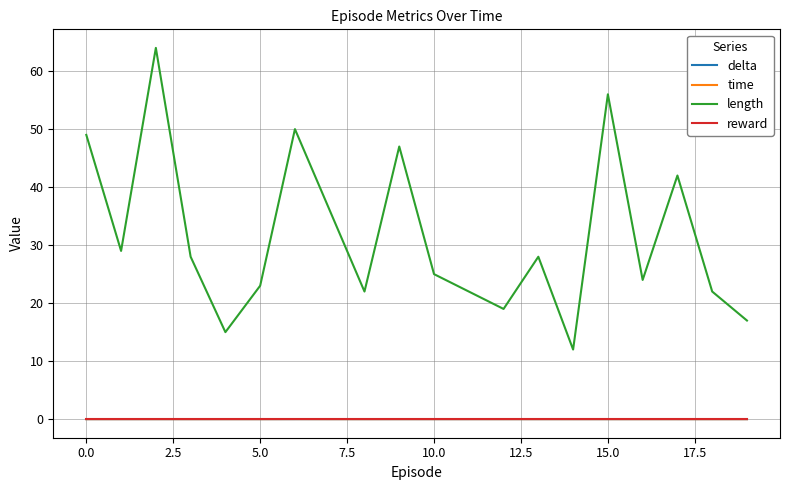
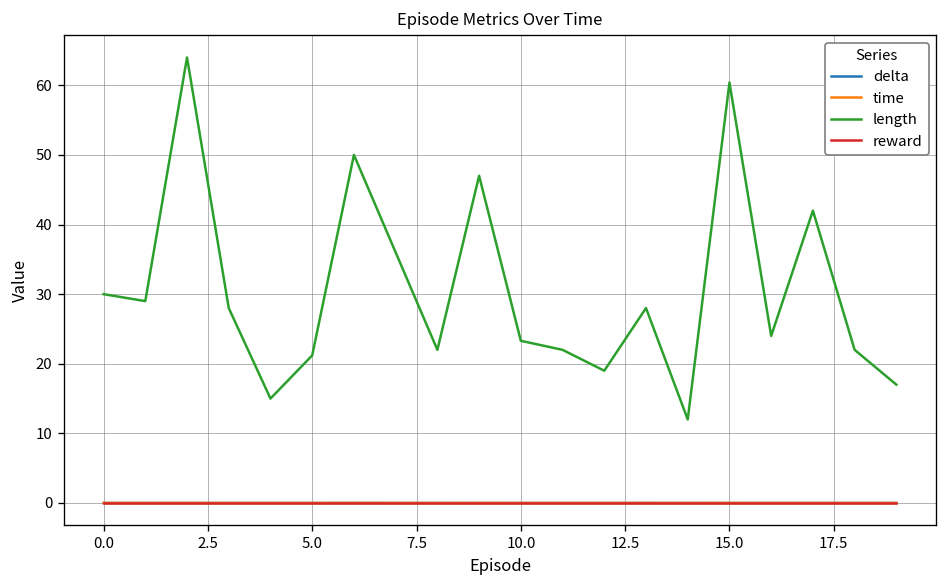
  {
    "reward": {
      "0.0": 0,
      "5.0": 0,
      "10.0": 0,
      "15.0": 0
    },
    "length": {
-     "0.0": 49,
-     "5.0": 23,
-     "10.0": 25,
-     "15.0": 56
+     "0.0": 30,
+     "5.0": 21,
+     "10.0": 23,
+     "15.0": 60
    }
  }
